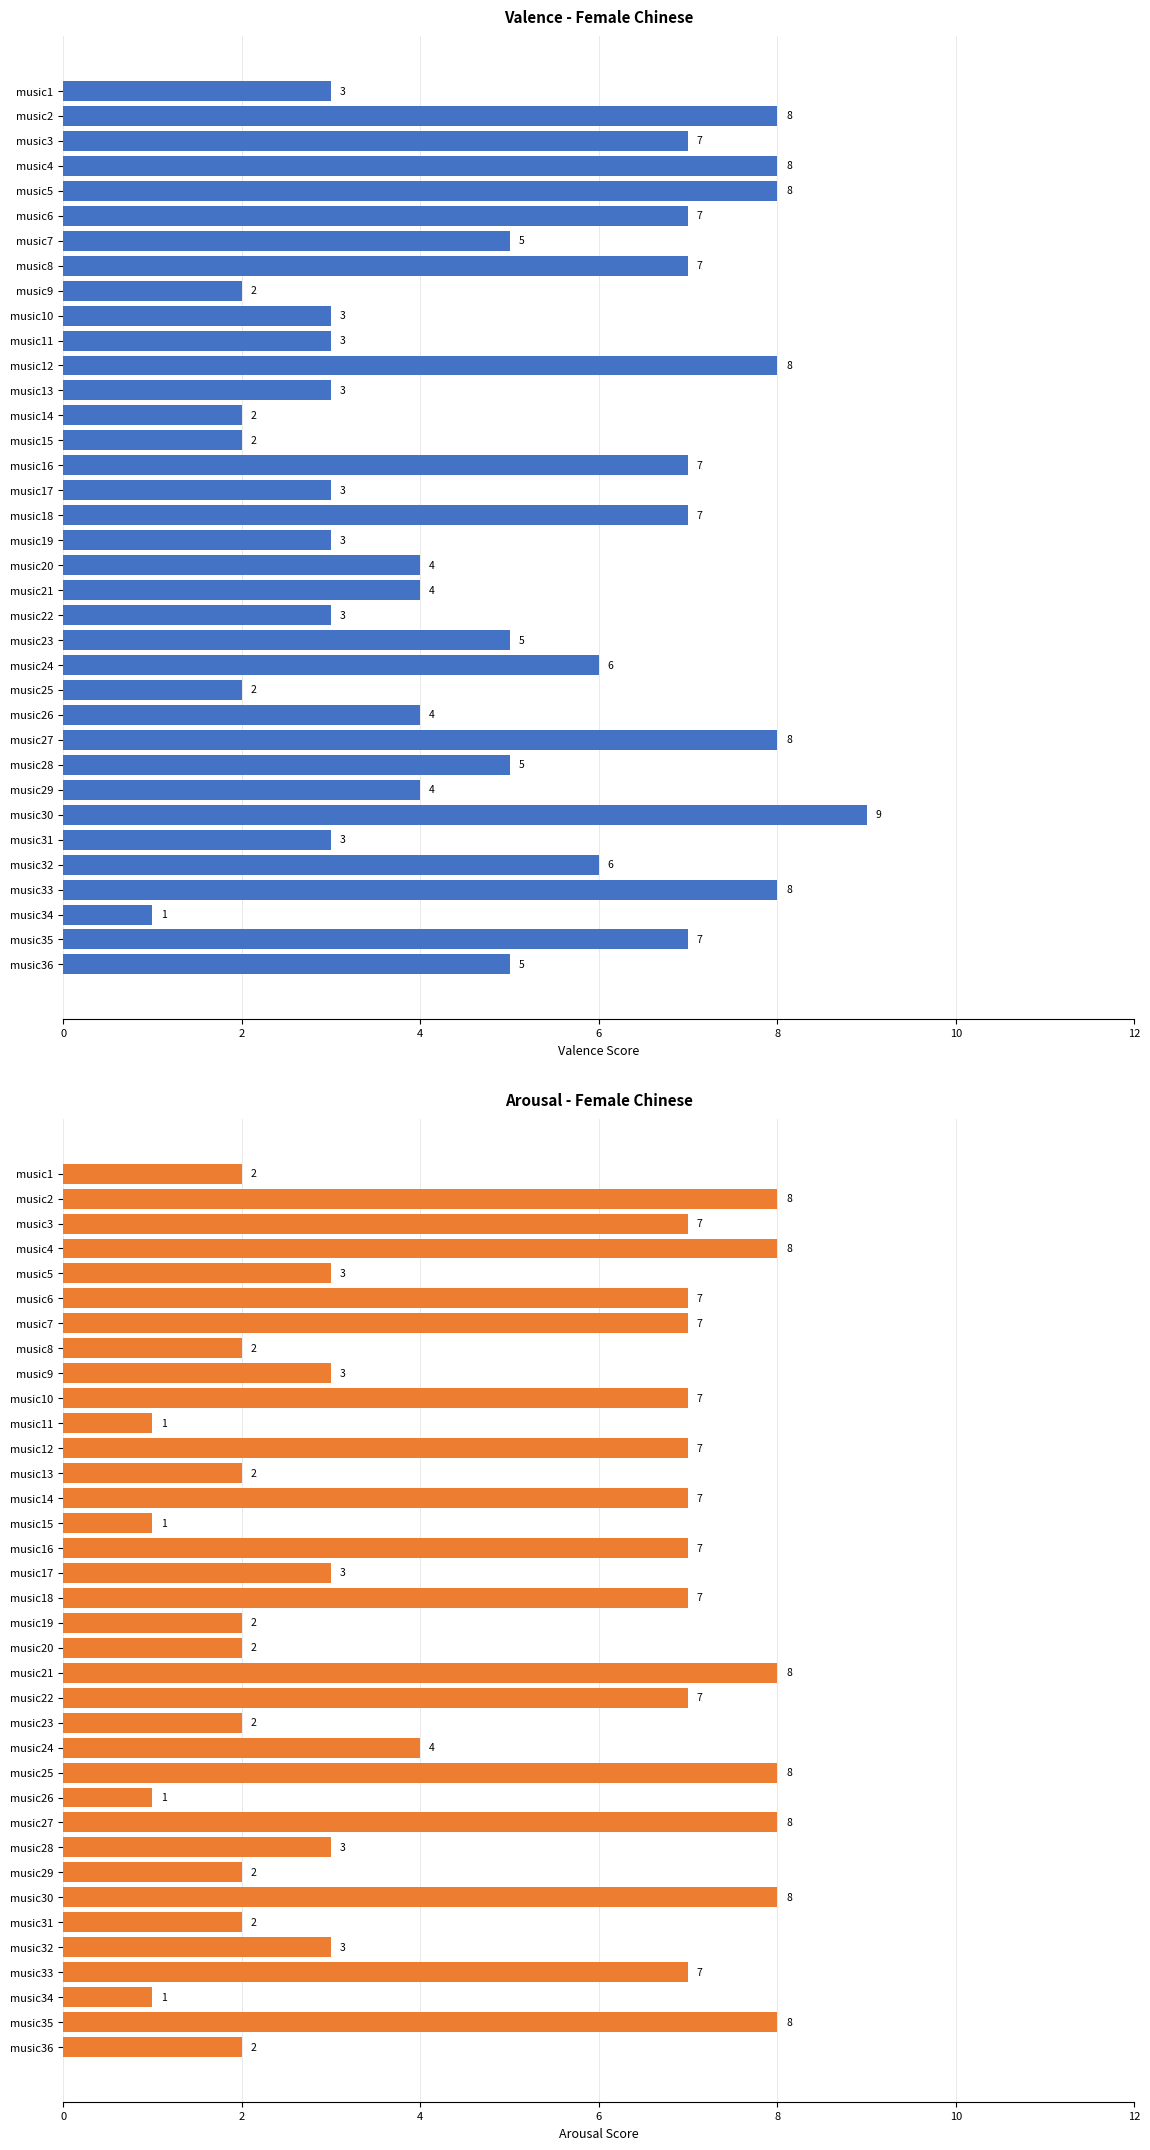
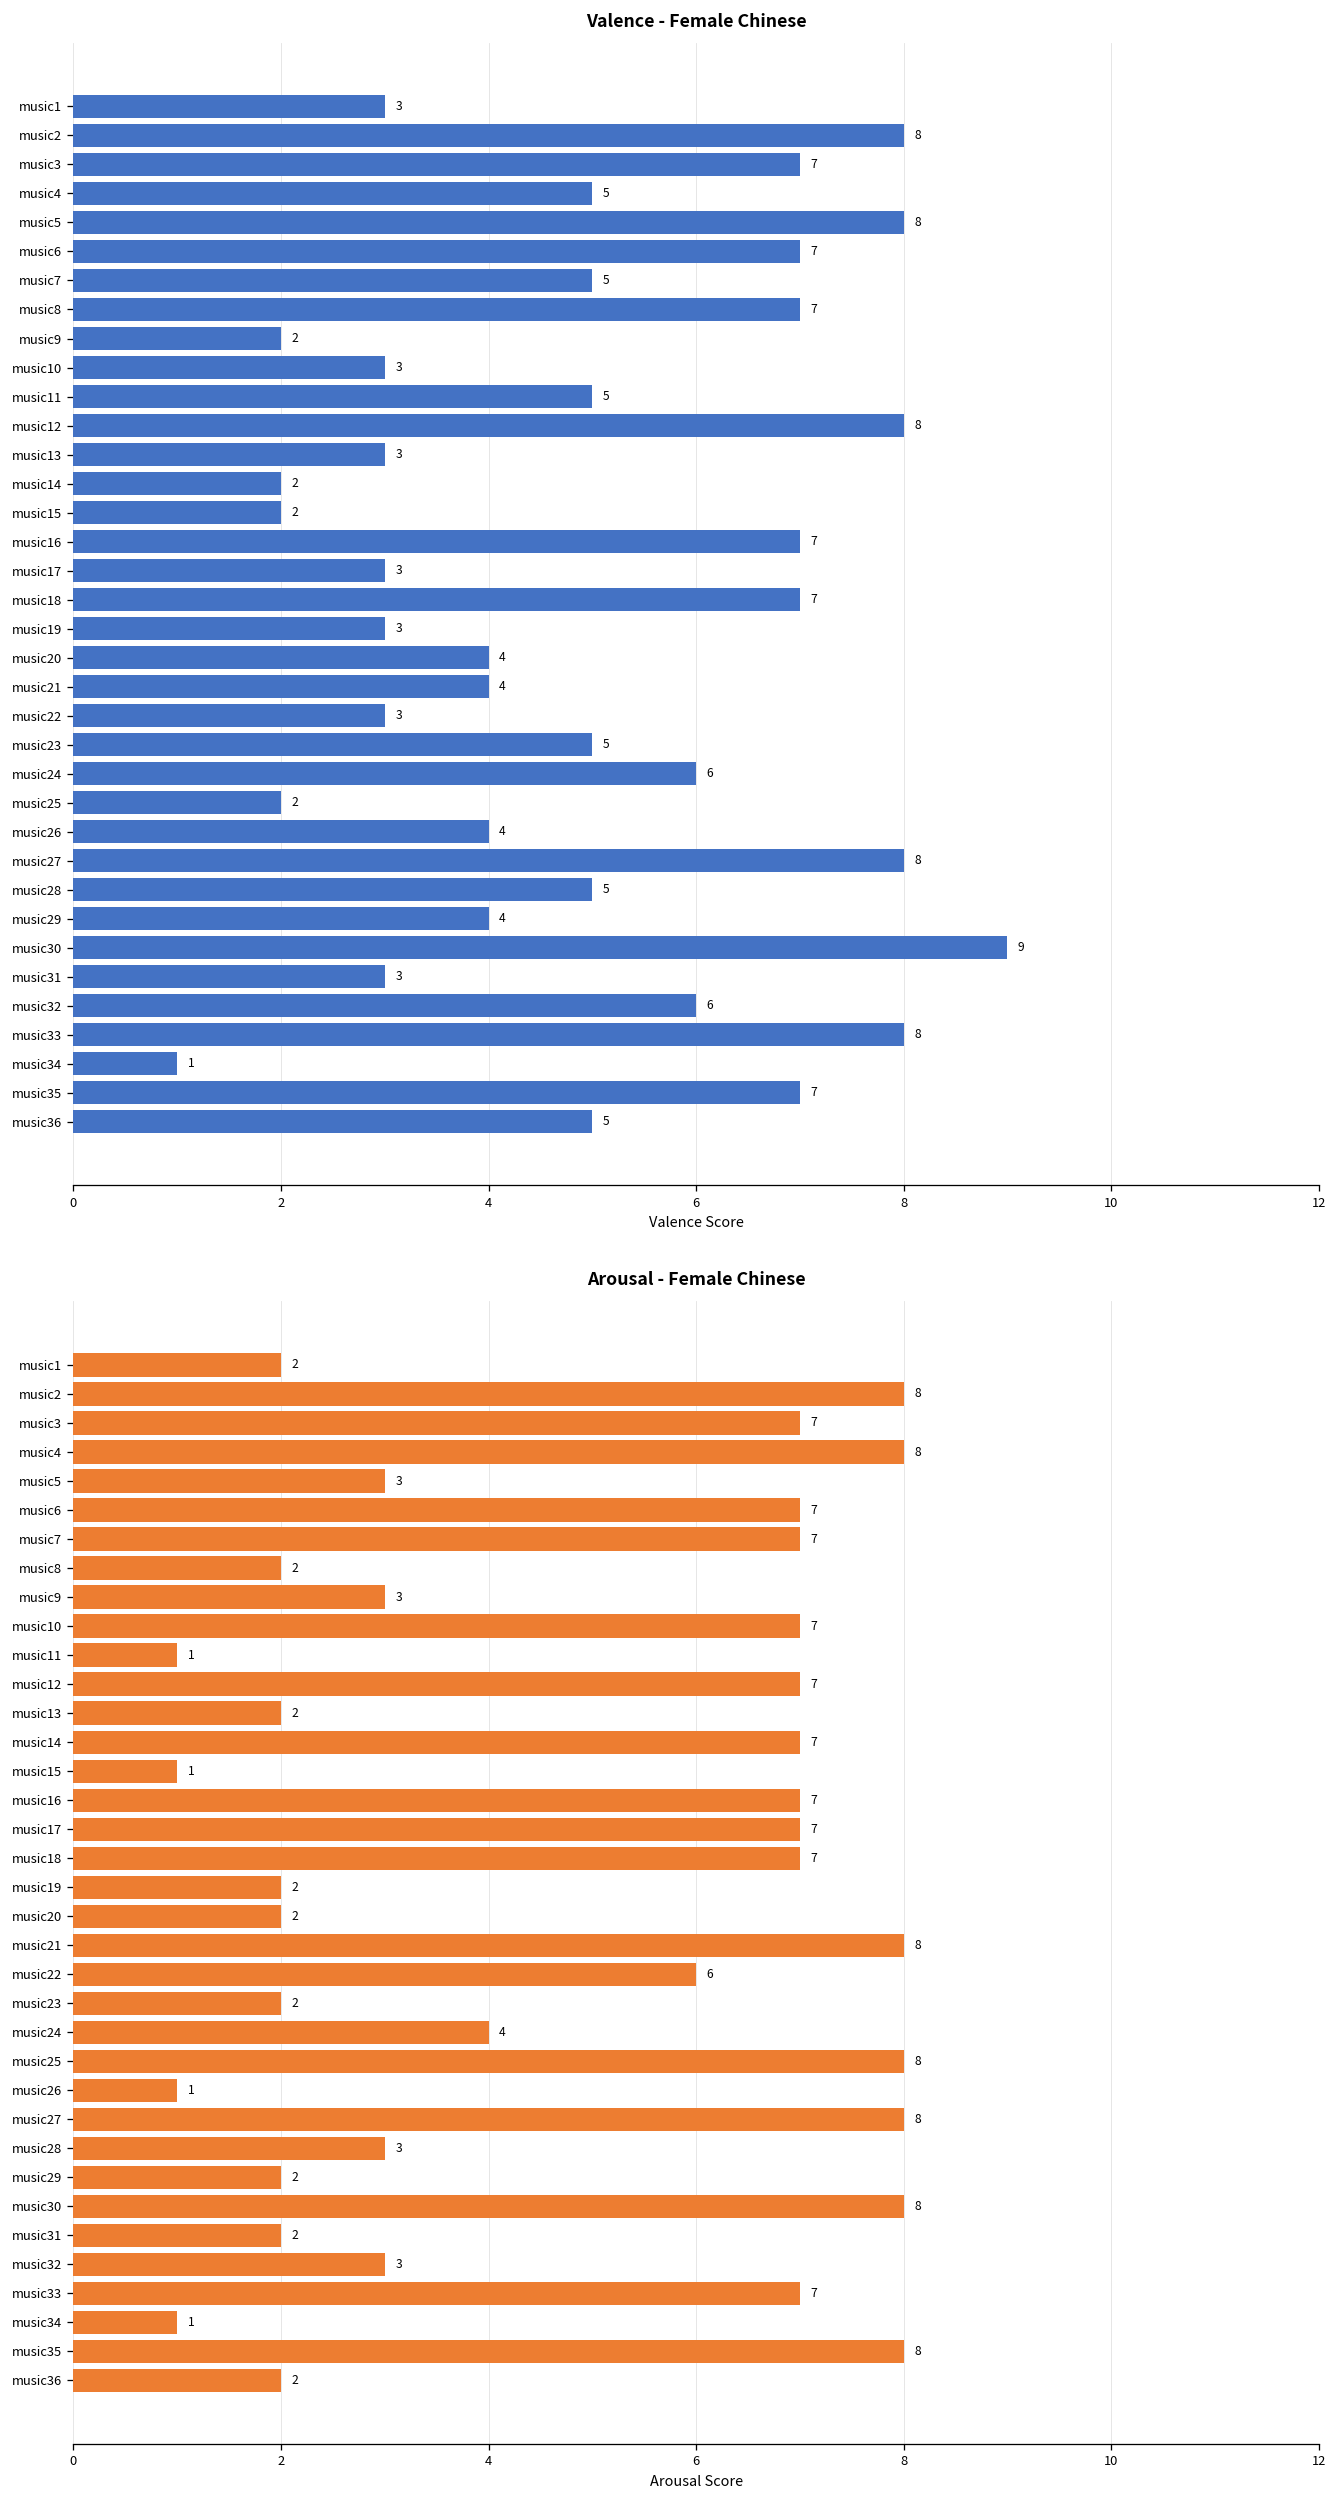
  {
    "Valence - Female Chinese": {
      "music1": 3,
      "music2": 8,
      "music3": 7,
-     "music4": 8,
+     "music4": 5,
      "music5": 8,
      "music6": 7,
      "music7": 5,
      "music8": 7,
      "music9": 2,
      "music10": 3,
-     "music11": 3,
+     "music11": 5,
      "music12": 8,
      "music13": 3,
      "music14": 2,
      "music15": 2,
      "music16": 7,
      "music17": 3,
      "music18": 7,
      "music19": 3,
      "music20": 4,
      "music21": 4,
      "music22": 3,
      "music23": 5,
      "music24": 6,
      "music25": 2,
      "music26": 4,
      "music27": 8,
      "music28": 5,
      "music29": 4,
      "music30": 9,
      "music31": 3,
      "music32": 6,
      "music33": 8,
      "music34": 1,
      "music35": 7,
      "music36": 5
    },
    "Arousal - Female Chinese": {
      "music1": 2,
      "music2": 8,
      "music3": 7,
      "music4": 8,
      "music5": 3,
      "music6": 7,
      "music7": 7,
      "music8": 2,
      "music9": 3,
      "music10": 7,
      "music11": 1,
      "music12": 7,
      "music13": 2,
      "music14": 7,
      "music15": 1,
      "music16": 7,
-     "music17": 3,
+     "music17": 7,
      "music18": 7,
      "music19": 2,
      "music20": 2,
      "music21": 8,
-     "music22": 7,
+     "music22": 6,
      "music23": 2,
      "music24": 4,
      "music25": 8,
      "music26": 1,
      "music27": 8,
      "music28": 3,
      "music29": 2,
      "music30": 8,
      "music31": 2,
      "music32": 3,
      "music33": 7,
      "music34": 1,
      "music35": 8,
      "music36": 2
    }
  }
